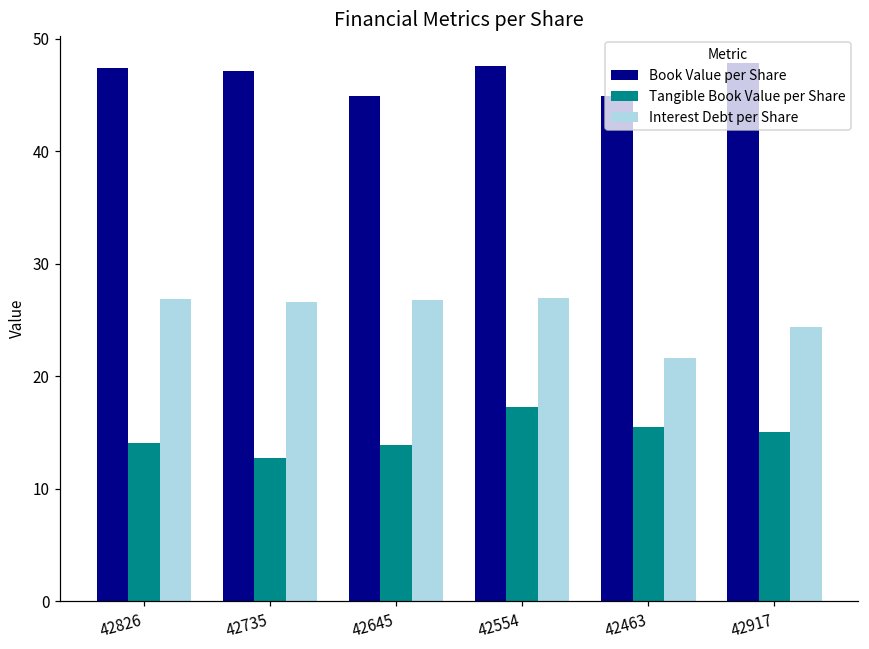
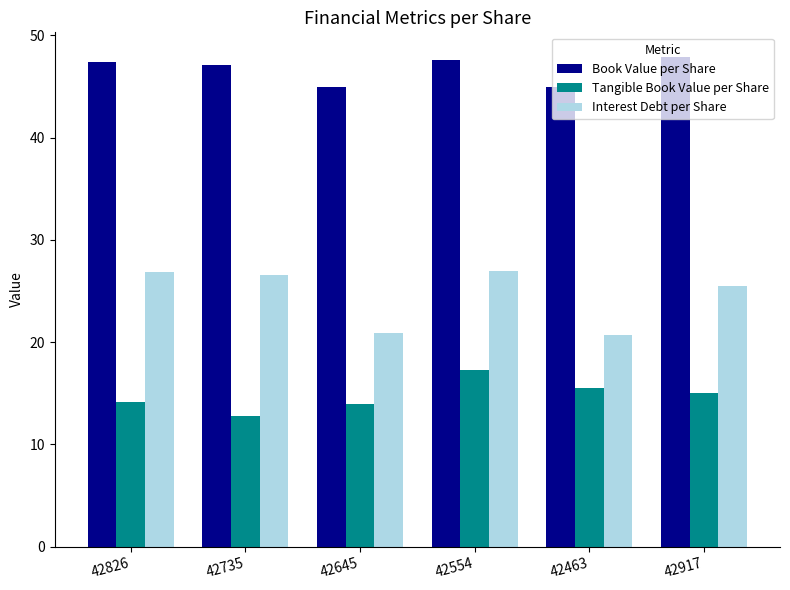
  {
    "Book Value per Share": {
      "42826": 47.4,
      "42735": 47.1,
      "42645": 45.0,
      "42554": 47.6
    },
    "Tangible Book Value per Share": {
      "42826": 14.1,
      "42735": 12.8,
      "42645": 13.9,
      "42554": 17.2,
      "42463": 15.5,
      "42917": 15.0
    },
    "Interest Debt per Share": {
      "42826": 26.8,
      "42735": 26.6,
-     "42645": 26.8,
+     "42645": 20.9,
      "42554": 26.9,
-     "42463": 21.7,
-     "42917": 24.4
+     "42463": 20.7,
+     "42917": 25.5
    }
  }
